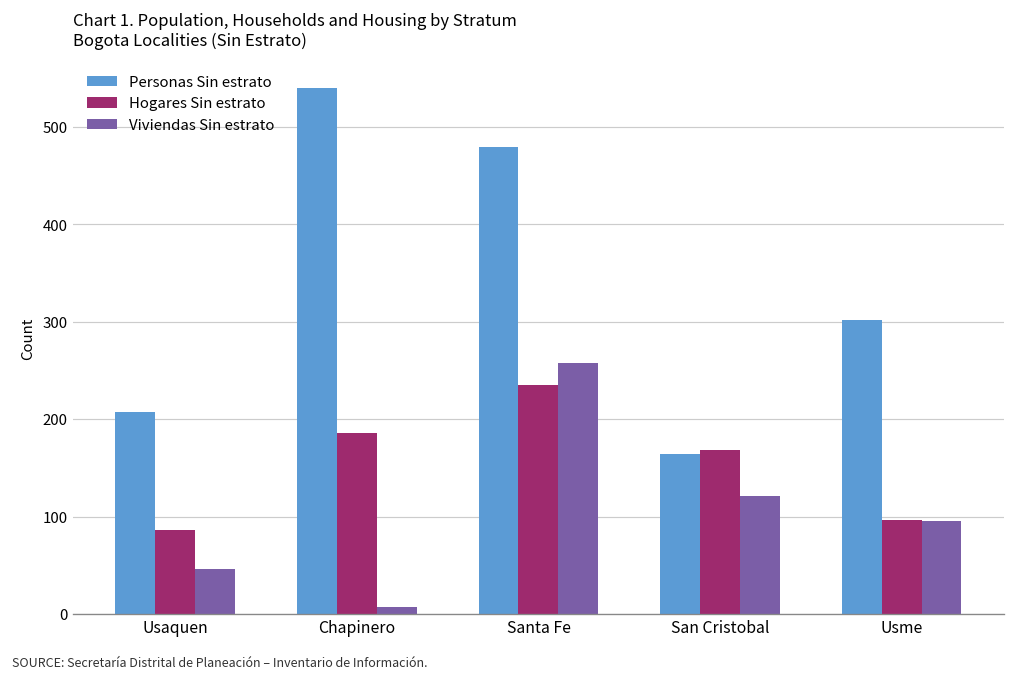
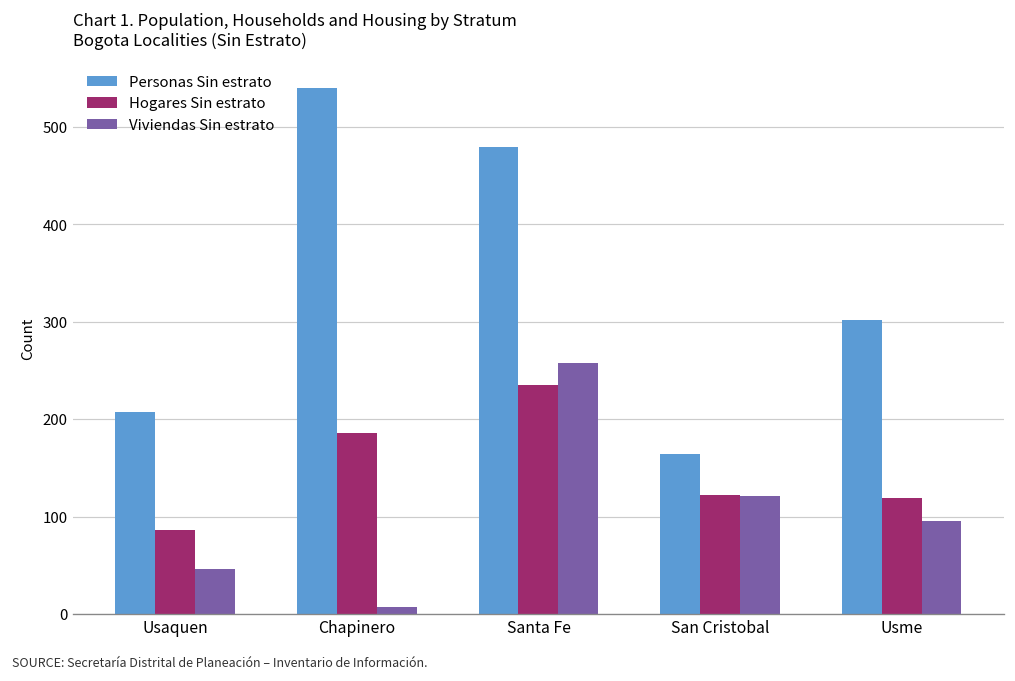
  {
    "Personas Sin estrato": {
      "Usaquen": 210,
      "Chapinero": 540,
      "Santa Fe": 480,
      "San Cristobal": 160,
      "Usme": 300
    },
    "Hogares Sin estrato": {
      "Usaquen": 90,
      "Chapinero": 190,
      "Santa Fe": 240,
-     "San Cristobal": 170,
-     "Usme": 100
+     "San Cristobal": 120,
+     "Usme": 120
    },
    "Viviendas Sin estrato": {
      "Usaquen": 50,
      "Chapinero": 10,
      "Santa Fe": 260,
      "San Cristobal": 120,
      "Usme": 100
    }
  }
